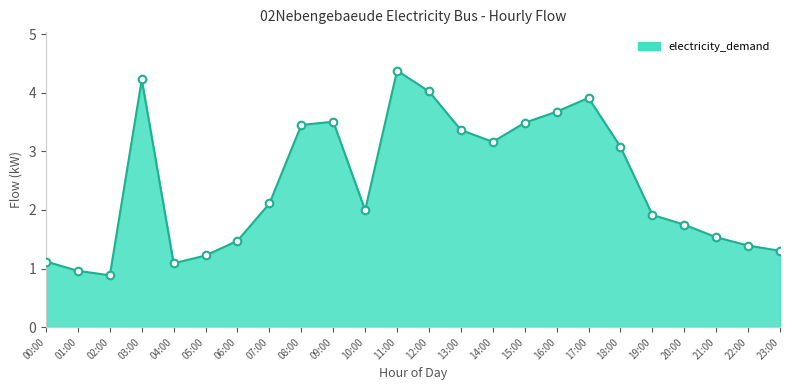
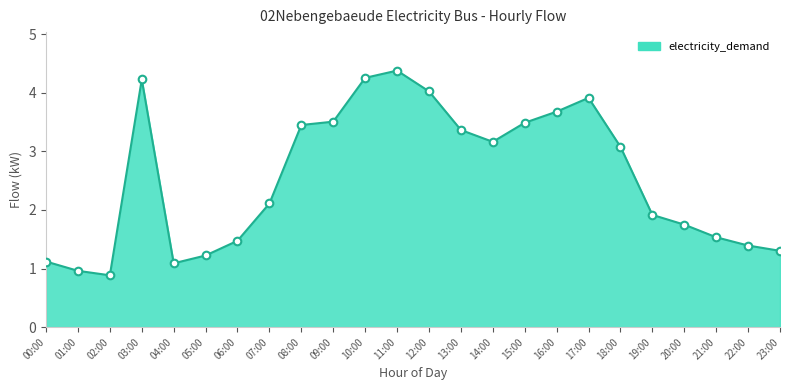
  {
    "00:00": 1.1,
    "01:00": 1.0,
    "02:00": 0.9,
    "03:00": 4.2,
    "04:00": 1.1,
    "05:00": 1.2,
    "06:00": 1.5,
    "07:00": 2.1,
    "08:00": 3.4,
    "09:00": 3.5,
-   "10:00": 2.0,
+   "10:00": 4.3,
    "11:00": 4.4,
    "12:00": 4.0,
    "13:00": 3.4,
    "14:00": 3.2,
    "15:00": 3.5,
    "16:00": 3.7,
    "17:00": 3.9,
    "18:00": 3.1,
    "19:00": 1.9,
    "20:00": 1.7,
    "21:00": 1.5,
    "22:00": 1.4,
    "23:00": 1.3
  }
